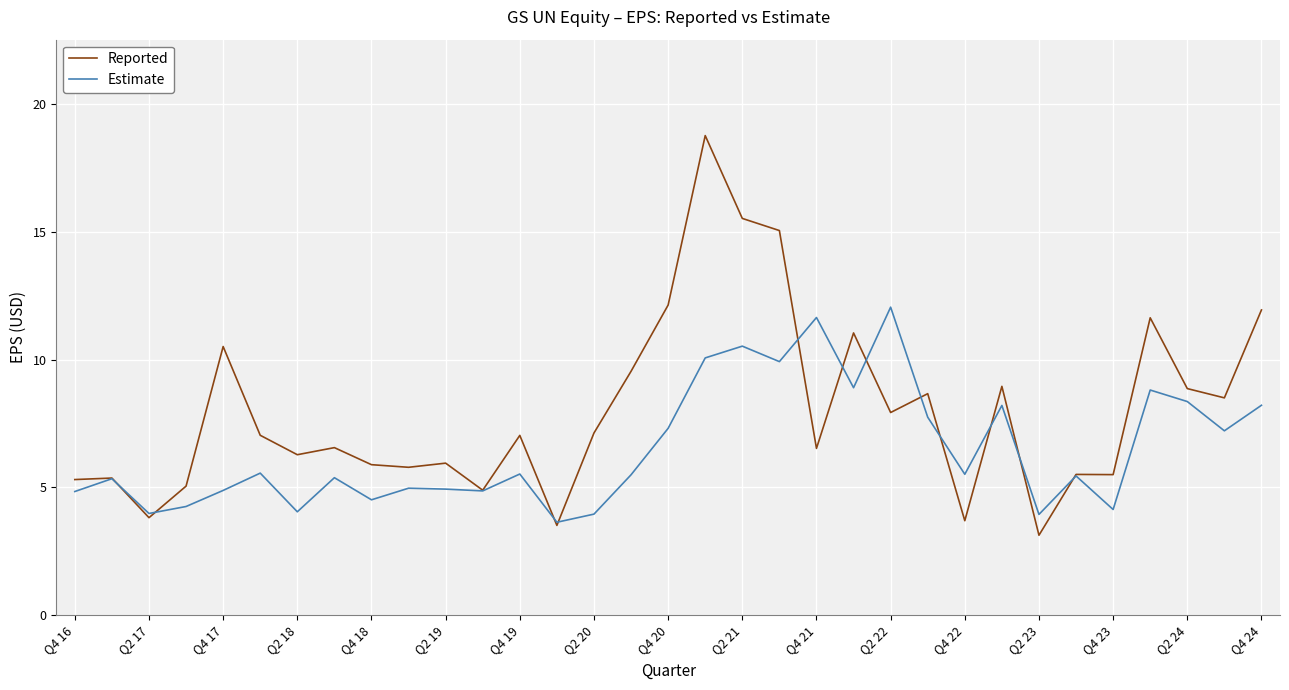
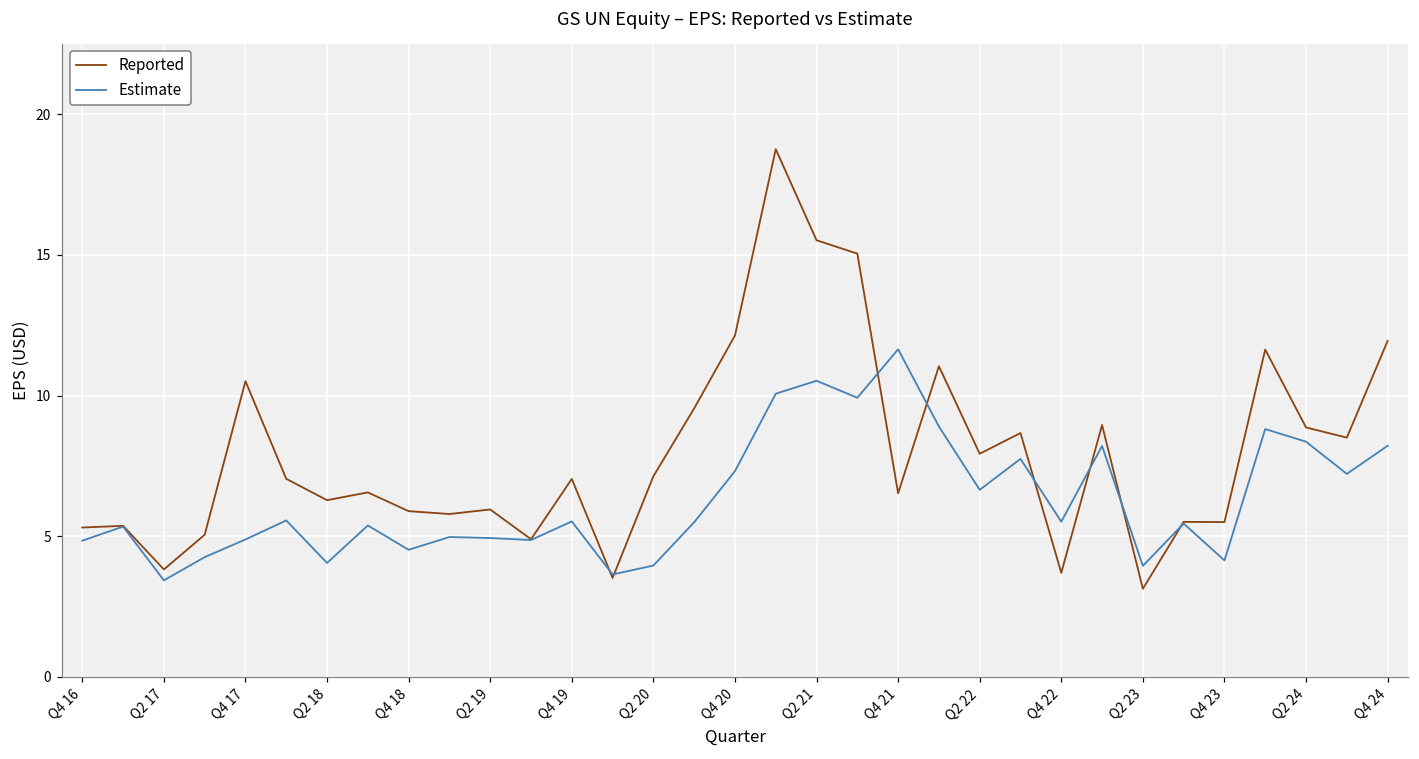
  {
    "Reported": {
      "Q4 16": 5.3,
      "Q2 17": 3.8,
      "Q4 17": 10.5,
      "Q2 18": 6.3,
      "Q4 18": 5.9,
      "Q2 19": 5.9,
      "Q4 19": 7.0,
      "Q2 20": 7.1,
      "Q4 20": 12.1,
      "Q2 21": 15.5,
      "Q4 21": 6.5,
      "Q2 22": 7.9,
      "Q4 22": 3.7,
      "Q2 23": 3.1,
      "Q4 23": 5.5,
      "Q2 24": 8.9,
      "Q4 24": 11.9
    },
    "Estimate": {
      "Q4 16": 4.8,
-     "Q2 17": 4.0,
+     "Q2 17": 3.4,
      "Q4 17": 4.9,
      "Q2 18": 4.0,
      "Q4 18": 4.5,
      "Q2 19": 4.9,
      "Q4 19": 5.5,
      "Q2 20": 4.0,
      "Q4 20": 7.3,
      "Q2 21": 10.5,
      "Q4 21": 11.6,
-     "Q2 22": 12.1,
+     "Q2 22": 6.6,
      "Q4 22": 5.5,
      "Q2 23": 3.9,
      "Q4 23": 4.1,
      "Q2 24": 8.4,
      "Q4 24": 8.2
    }
  }
